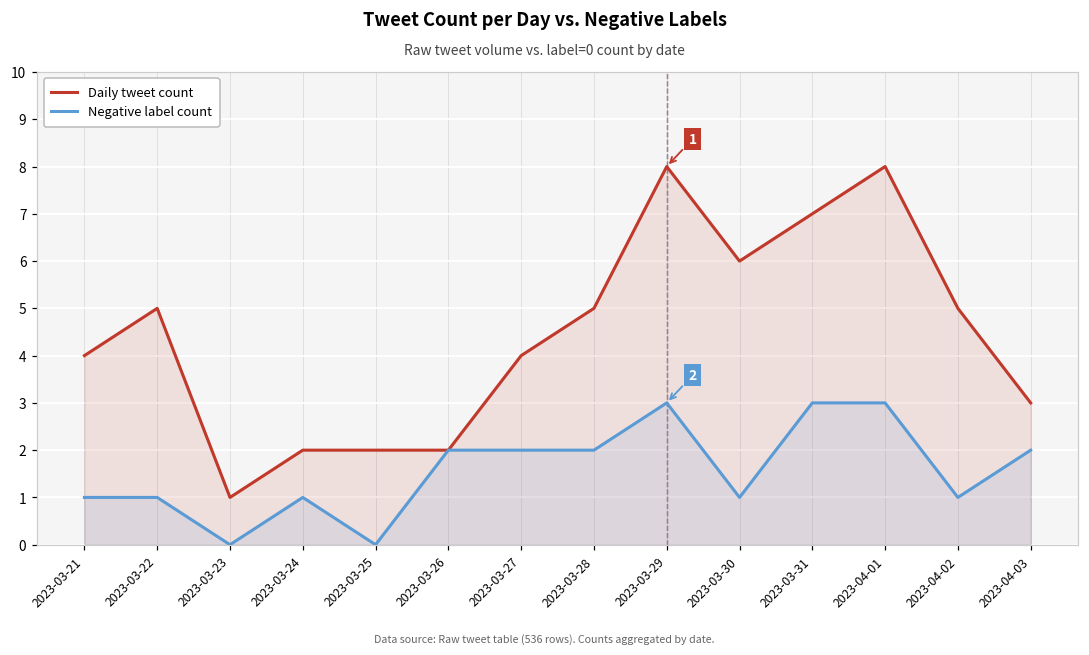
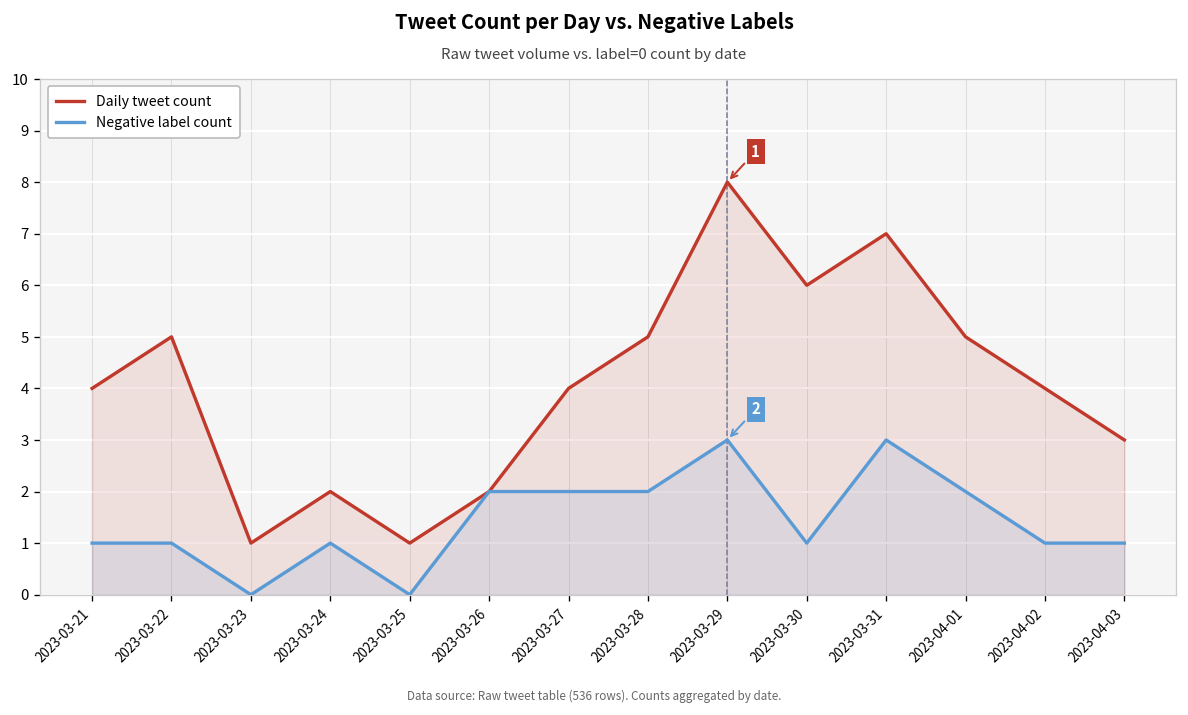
  {
    "Daily tweet count": {
      "2023-03-21": 4,
      "2023-03-22": 5,
      "2023-03-23": 1,
      "2023-03-24": 2,
-     "2023-03-25": 2,
+     "2023-03-25": 1,
      "2023-03-27": 4,
      "2023-03-28": 5,
      "2023-03-29": 8,
      "2023-03-30": 6,
      "2023-03-31": 7,
-     "2023-04-01": 8,
-     "2023-04-02": 5,
+     "2023-04-01": 5,
+     "2023-04-02": 4,
      "2023-04-03": 3
    },
    "Negative label count": {
      "2023-03-21": 1,
      "2023-03-22": 1,
      "2023-03-23": 0,
      "2023-03-24": 1,
      "2023-03-25": 0,
      "2023-03-27": 2,
      "2023-03-28": 2,
      "2023-03-29": 3,
      "2023-03-30": 1,
      "2023-03-31": 3,
-     "2023-04-01": 3,
+     "2023-04-01": 2,
      "2023-04-02": 1,
-     "2023-04-03": 2
+     "2023-04-03": 1
    }
  }
